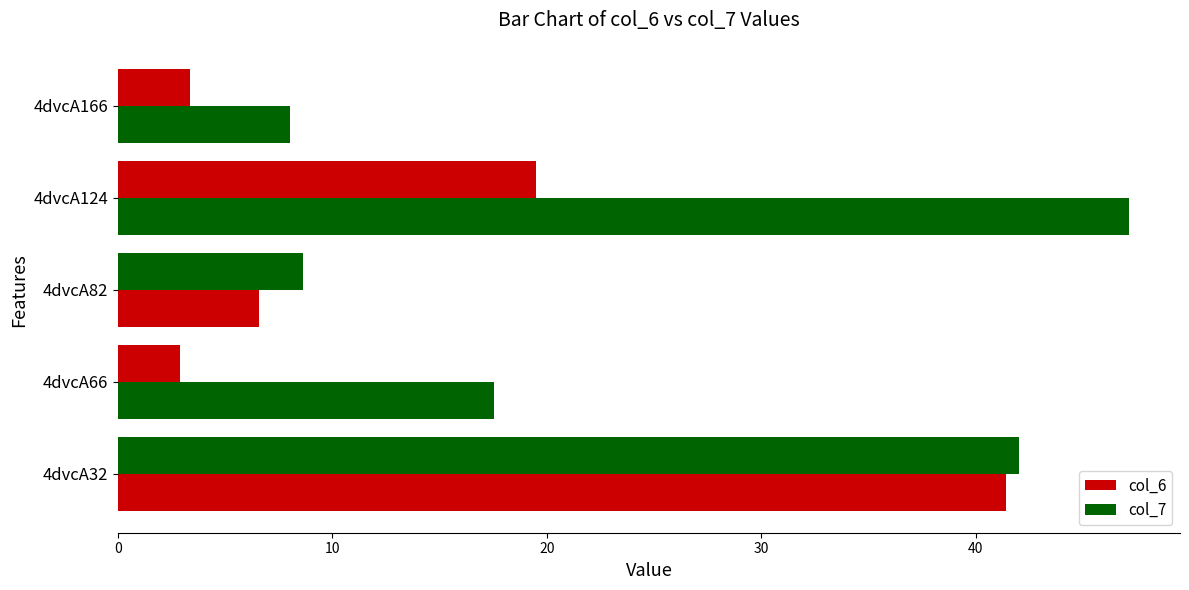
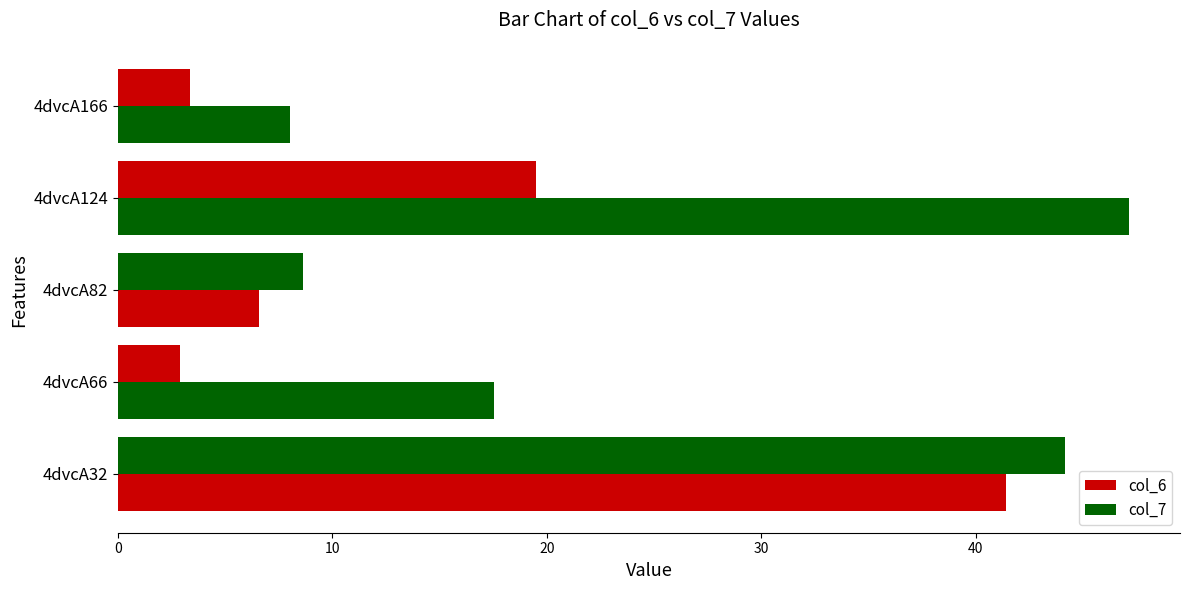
  {
    "col_6": {
      "4dvcA166": 8.0,
      "4dvcA124": 47.2,
      "4dvcA82": 6.6,
      "4dvcA66": 17.5,
      "4dvcA32": 41.4
    },
    "col_7": {
      "4dvcA166": 3.4,
      "4dvcA124": 19.5,
      "4dvcA82": 8.6,
      "4dvcA66": 2.9,
-     "4dvcA32": 42.0
+     "4dvcA32": 44.2
    }
  }
